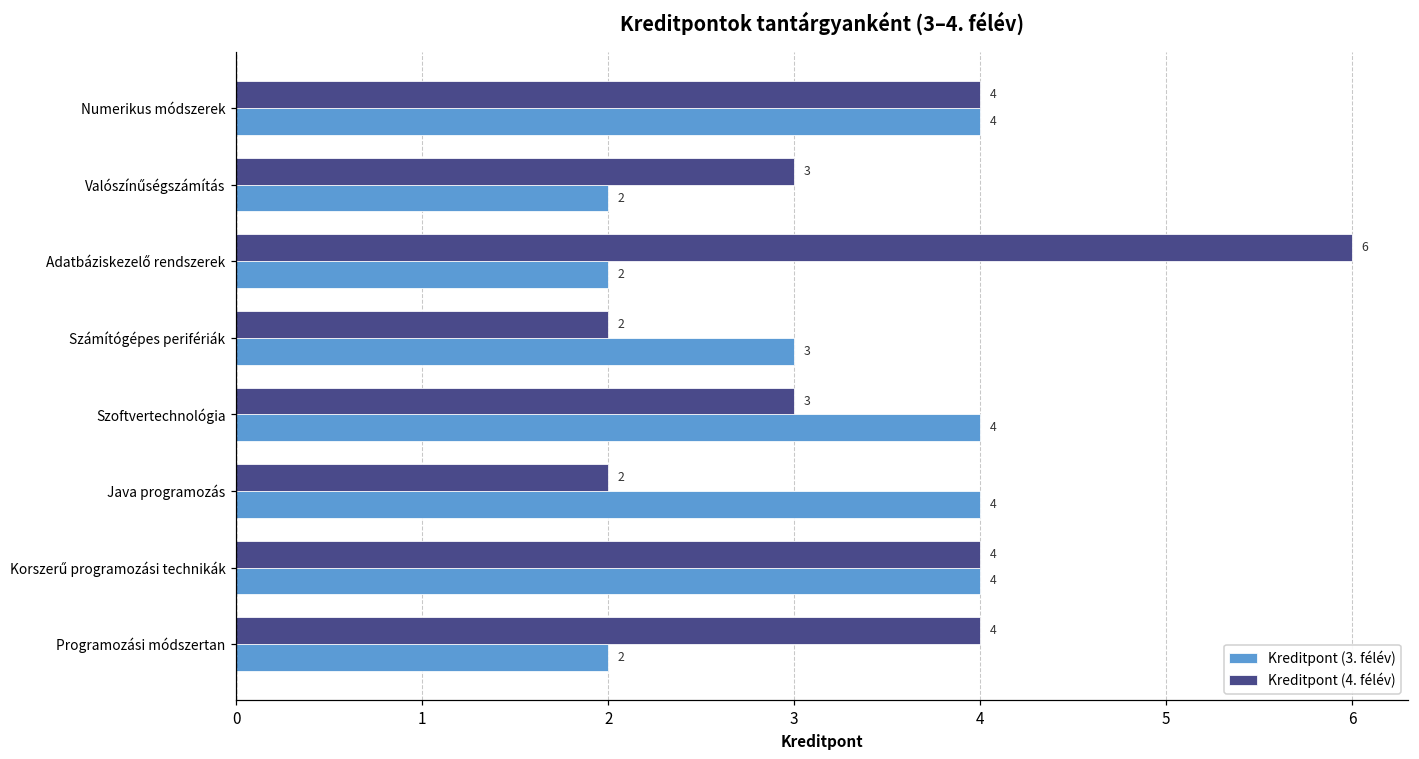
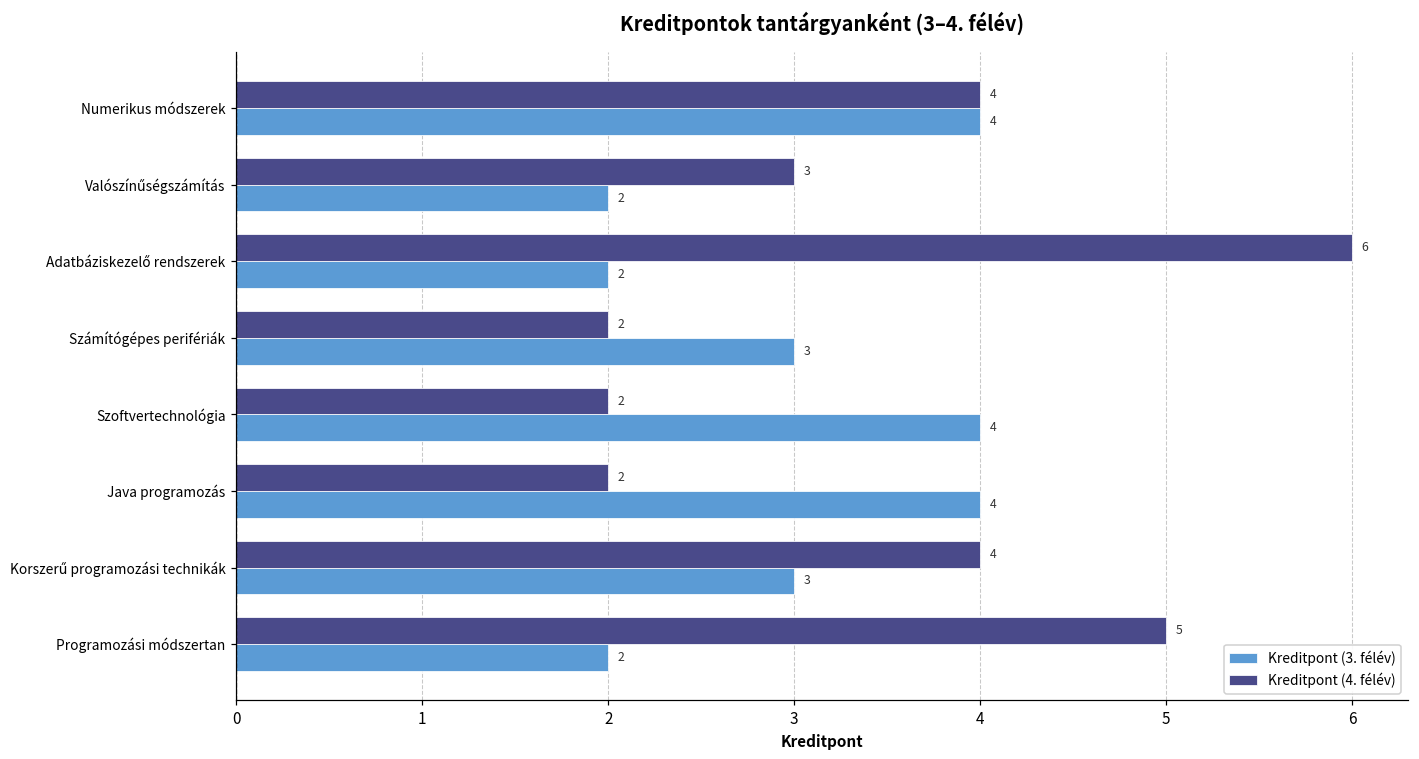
  {
    "Kreditpont (3. félév)": {
      "Numerikus módszerek": 4,
      "Valószínűségszámítás": 2,
      "Adatbáziskezelő rendszerek": 2,
      "Számítógépes perifériák": 3,
      "Szoftvertechnológia": 4,
      "Java programozás": 4,
-     "Korszerű programozási technikák": 4,
+     "Korszerű programozási technikák": 3,
      "Programozási módszertan": 2
    },
    "Kreditpont (4. félév)": {
      "Numerikus módszerek": 4,
      "Valószínűségszámítás": 3,
      "Adatbáziskezelő rendszerek": 6,
      "Számítógépes perifériák": 2,
-     "Szoftvertechnológia": 3,
+     "Szoftvertechnológia": 2,
      "Java programozás": 2,
      "Korszerű programozási technikák": 4,
-     "Programozási módszertan": 4
+     "Programozási módszertan": 5
    }
  }
